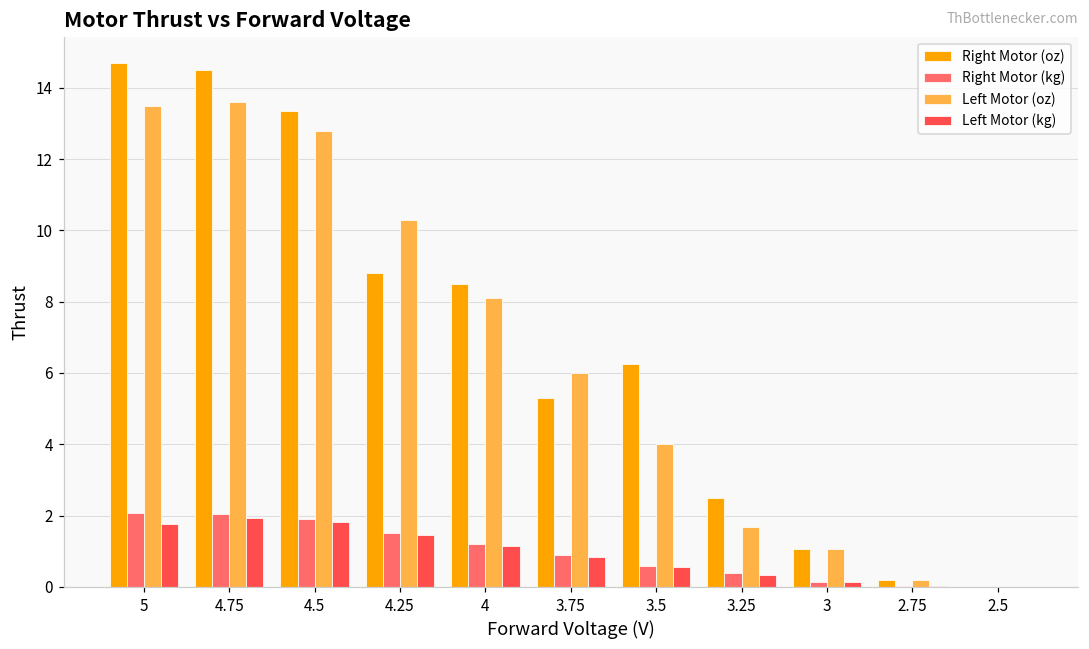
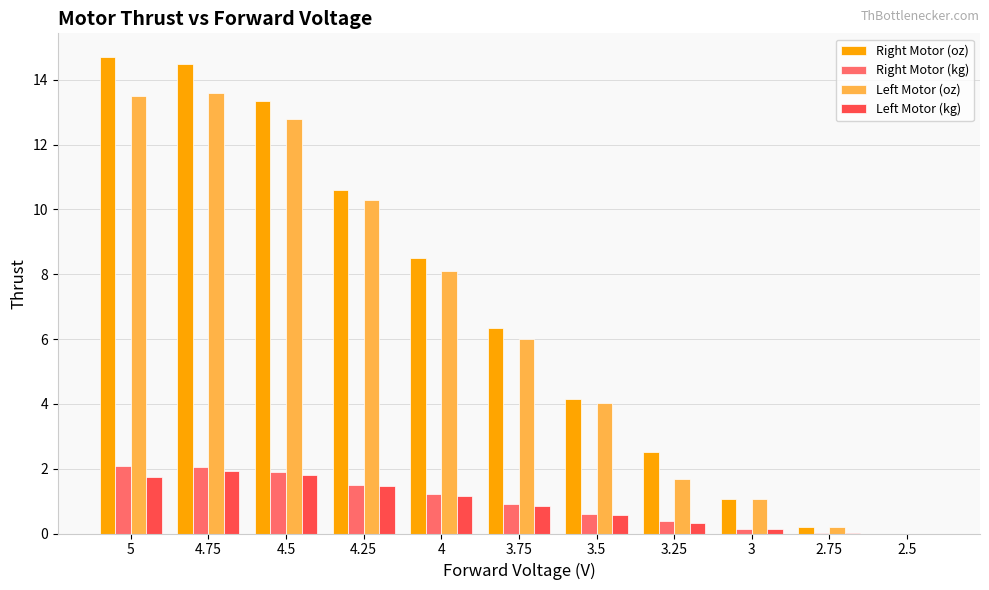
  {
    "Right Motor (oz)": {
      "5": 14.7,
      "4.75": 14.5,
      "4.5": 13.3,
-     "4.25": 8.8,
+     "4.25": 10.6,
      "4": 8.5,
-     "3.75": 5.3,
-     "3.5": 6.2,
+     "3.75": 6.4,
+     "3.5": 4.2,
      "3.25": 2.5,
      "3": 1.1,
      "2.75": 0.2,
      "2.5": 0.0
    },
    "Left Motor (oz)": {
      "5": 13.5,
      "4.75": 13.6,
      "4.5": 12.8,
      "4.25": 10.3,
      "4": 8.1,
      "3.75": 6.0,
      "3.5": 4.0,
      "3.25": 1.7,
      "3": 1.1,
      "2.75": 0.2,
      "2.5": 0.0
    }
  }
